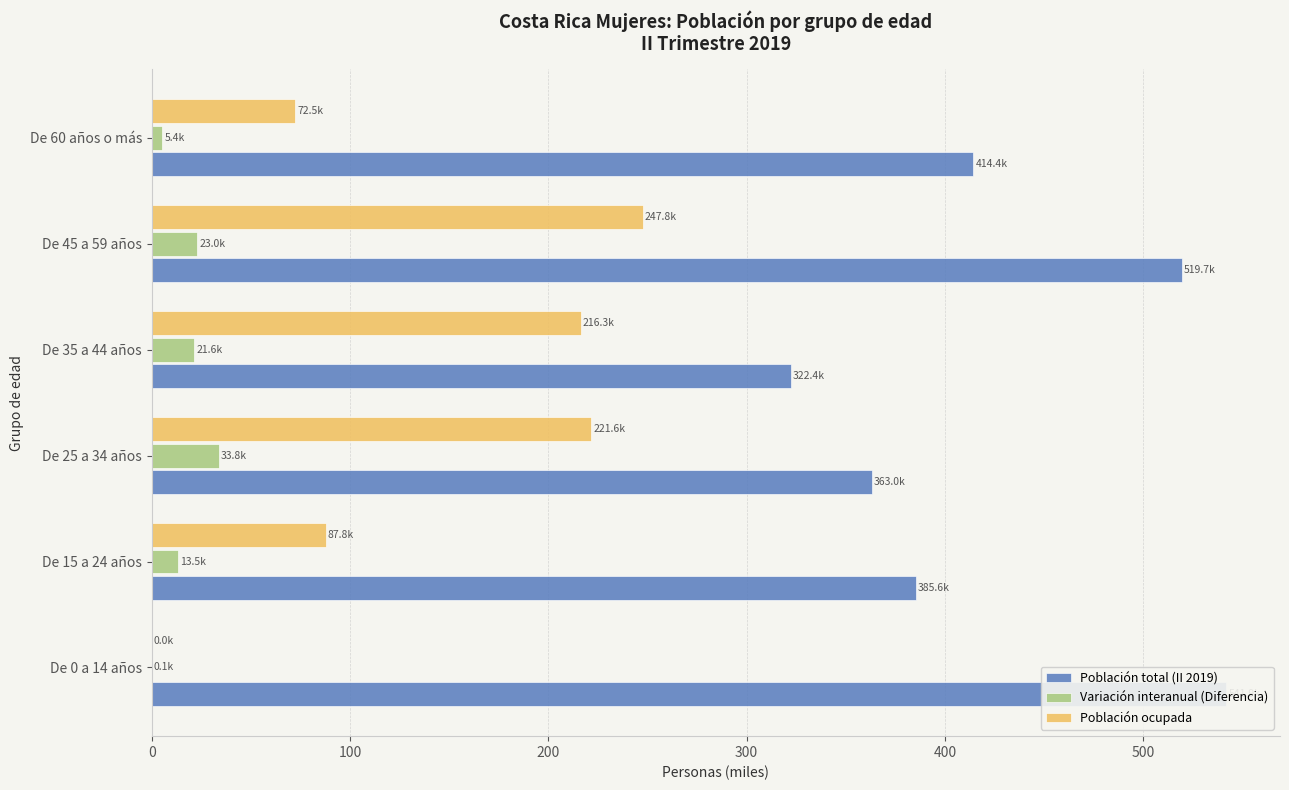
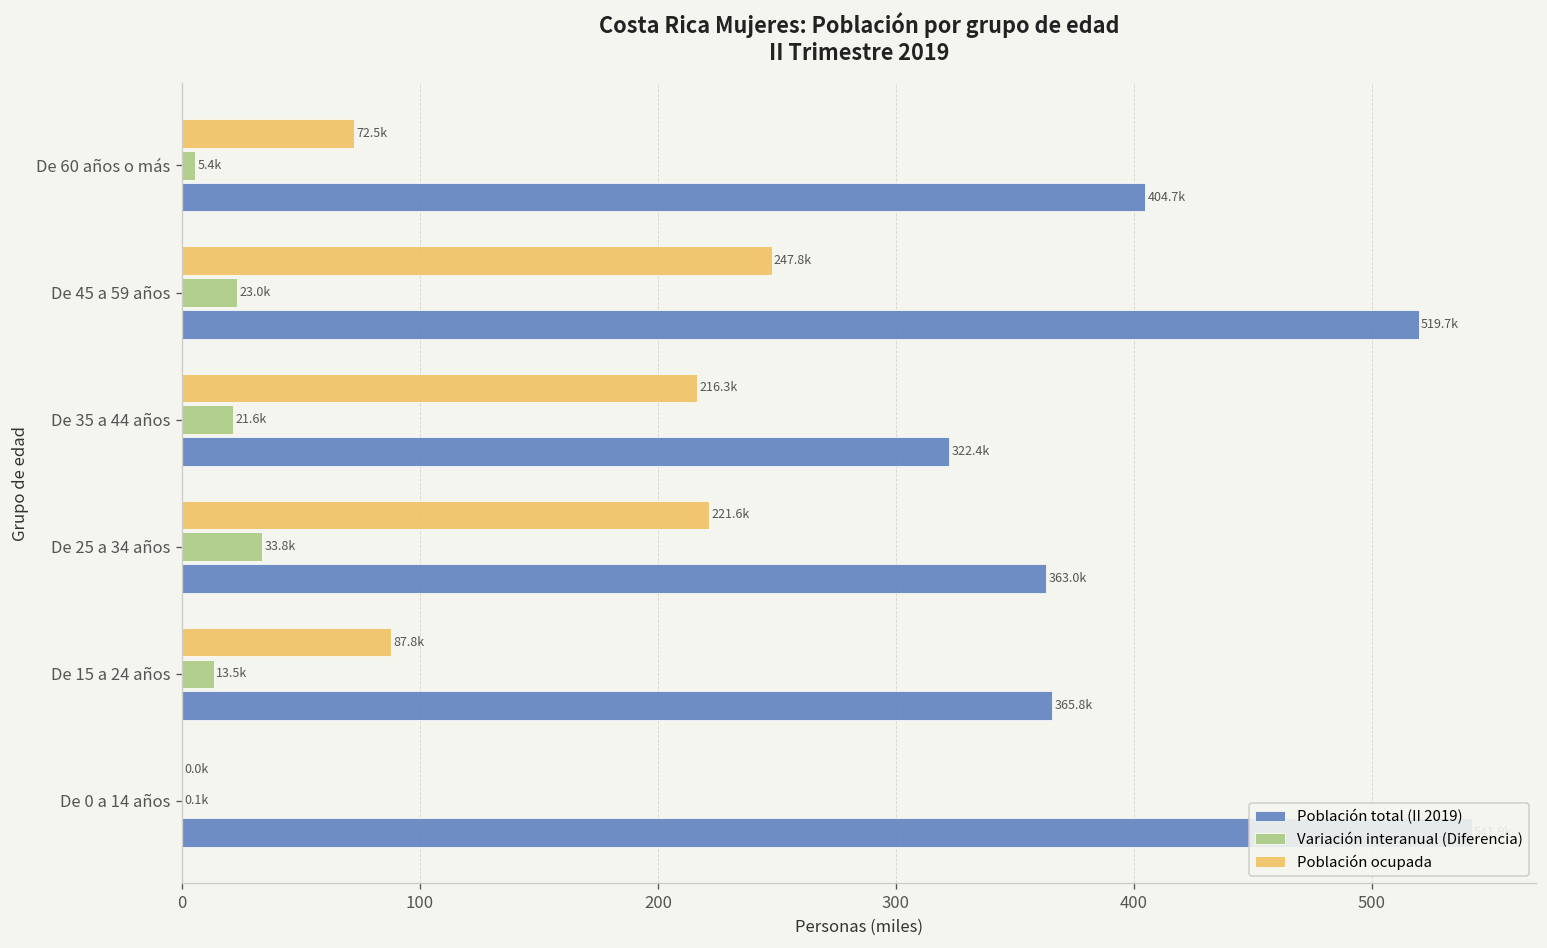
  {
    "Población total (II 2019)": {
-     "De 60 años o más": "414.4k",
+     "De 60 años o más": "404.7k",
      "De 45 a 59 años": "519.7k",
      "De 35 a 44 años": "322.4k",
      "De 25 a 34 años": "363.0k",
-     "De 15 a 24 años": "385.6k"
+     "De 15 a 24 años": "365.8k"
    },
    "Variación interanual (Diferencia)": {
      "De 60 años o más": "5.4k",
      "De 45 a 59 años": "23.0k",
      "De 35 a 44 años": "21.6k",
      "De 25 a 34 años": "33.8k",
      "De 15 a 24 años": "13.5k",
      "De 0 a 14 años": "0.1k"
    },
    "Población ocupada": {
      "De 60 años o más": "72.5k",
      "De 45 a 59 años": "247.8k",
      "De 35 a 44 años": "216.3k",
      "De 25 a 34 años": "221.6k",
      "De 15 a 24 años": "87.8k",
      "De 0 a 14 años": "0.0k"
    }
  }
